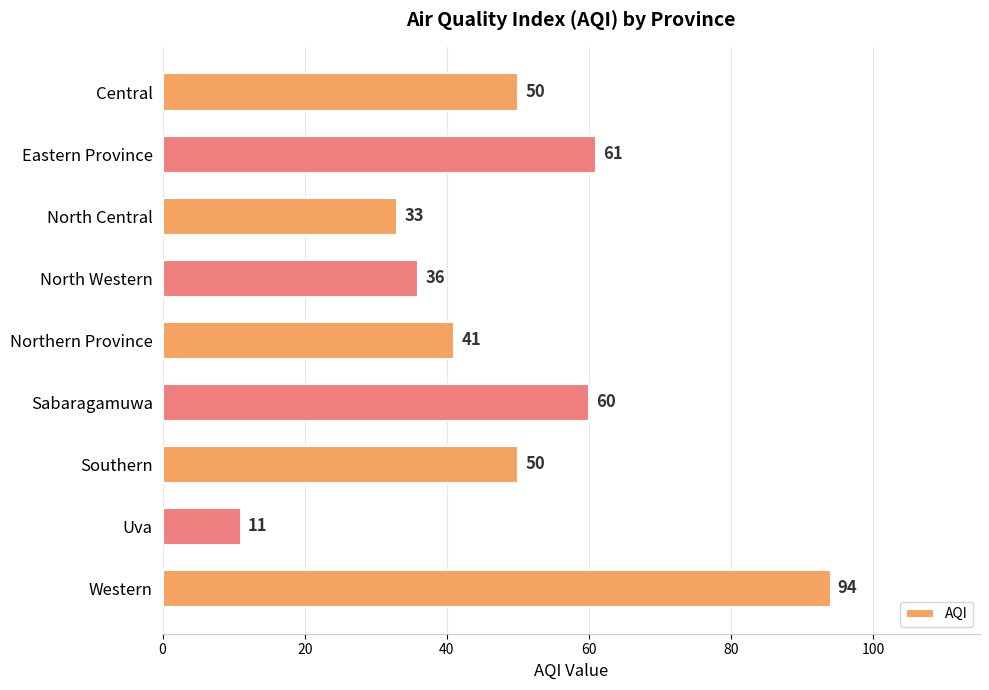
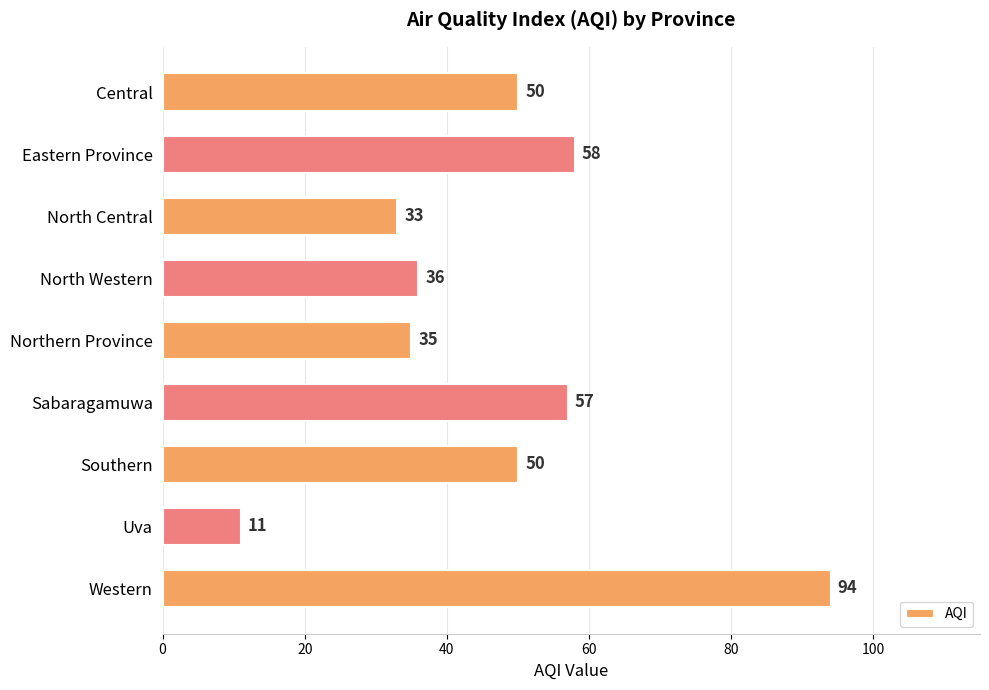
  {
    "Central": 50,
-   "Eastern Province": 61,
+   "Eastern Province": 58,
    "North Central": 33,
    "North Western": 36,
-   "Northern Province": 41,
-   "Sabaragamuwa": 60,
+   "Northern Province": 35,
+   "Sabaragamuwa": 57,
    "Southern": 50,
    "Uva": 11,
    "Western": 94
  }
